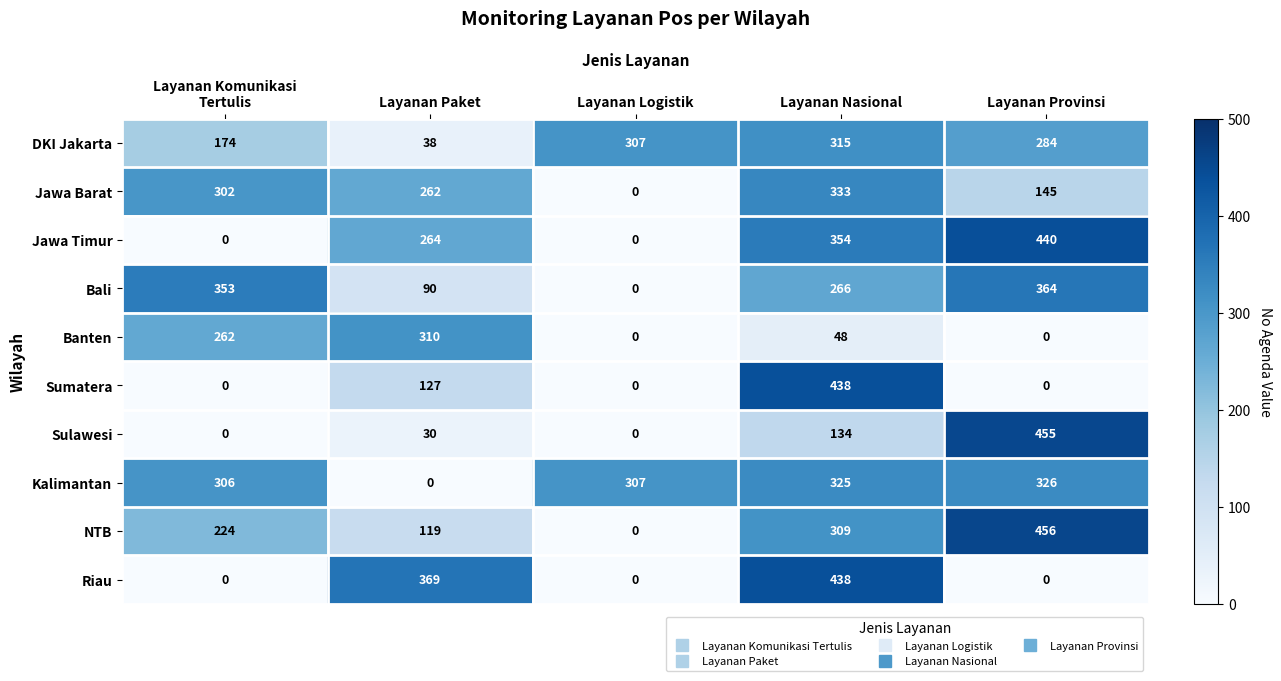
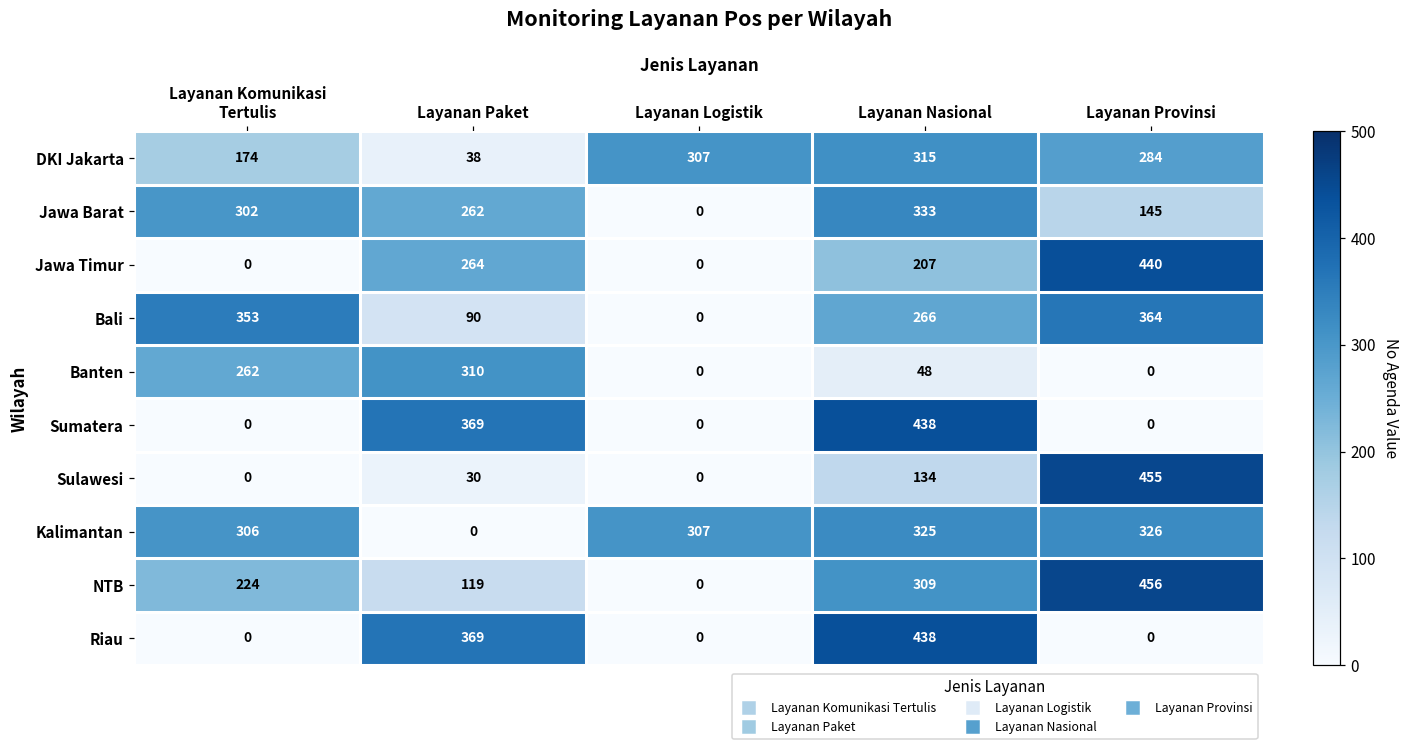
  {
    "DKI Jakarta": {
      "Layanan Komunikasi Tertulis": 174,
      "Layanan Paket": 38,
      "Layanan Logistik": 307,
      "Layanan Nasional": 315,
      "Layanan Provinsi": 284
    },
    "Jawa Barat": {
      "Layanan Komunikasi Tertulis": 302,
      "Layanan Paket": 262,
      "Layanan Logistik": 0,
      "Layanan Nasional": 333,
      "Layanan Provinsi": 145
    },
    "Jawa Timur": {
      "Layanan Komunikasi Tertulis": 0,
      "Layanan Paket": 264,
      "Layanan Logistik": 0,
-     "Layanan Nasional": 354,
+     "Layanan Nasional": 207,
      "Layanan Provinsi": 440
    },
    "Bali": {
      "Layanan Komunikasi Tertulis": 353,
      "Layanan Paket": 90,
      "Layanan Logistik": 0,
      "Layanan Nasional": 266,
      "Layanan Provinsi": 364
    },
    "Banten": {
      "Layanan Komunikasi Tertulis": 262,
      "Layanan Paket": 310,
      "Layanan Logistik": 0,
      "Layanan Nasional": 48,
      "Layanan Provinsi": 0
    },
    "Sumatera": {
      "Layanan Komunikasi Tertulis": 0,
-     "Layanan Paket": 127,
+     "Layanan Paket": 369,
      "Layanan Logistik": 0,
      "Layanan Nasional": 438,
      "Layanan Provinsi": 0
    },
    "Sulawesi": {
      "Layanan Komunikasi Tertulis": 0,
      "Layanan Paket": 30,
      "Layanan Logistik": 0,
      "Layanan Nasional": 134,
      "Layanan Provinsi": 455
    },
    "Kalimantan": {
      "Layanan Komunikasi Tertulis": 306,
      "Layanan Paket": 0,
      "Layanan Logistik": 307,
      "Layanan Nasional": 325,
      "Layanan Provinsi": 326
    },
    "NTB": {
      "Layanan Komunikasi Tertulis": 224,
      "Layanan Paket": 119,
      "Layanan Logistik": 0,
      "Layanan Nasional": 309,
      "Layanan Provinsi": 456
    },
    "Riau": {
      "Layanan Komunikasi Tertulis": 0,
      "Layanan Paket": 369,
      "Layanan Logistik": 0,
      "Layanan Nasional": 438,
      "Layanan Provinsi": 0
    }
  }
